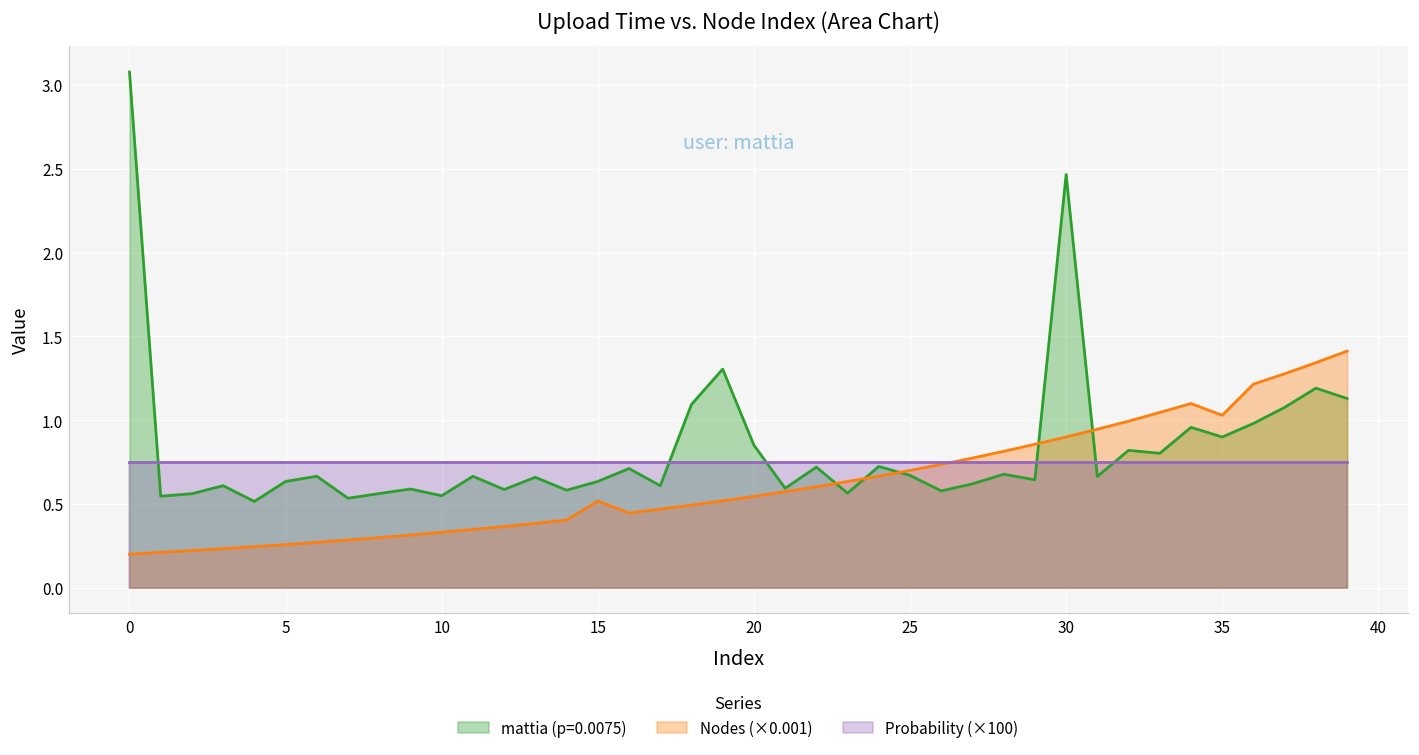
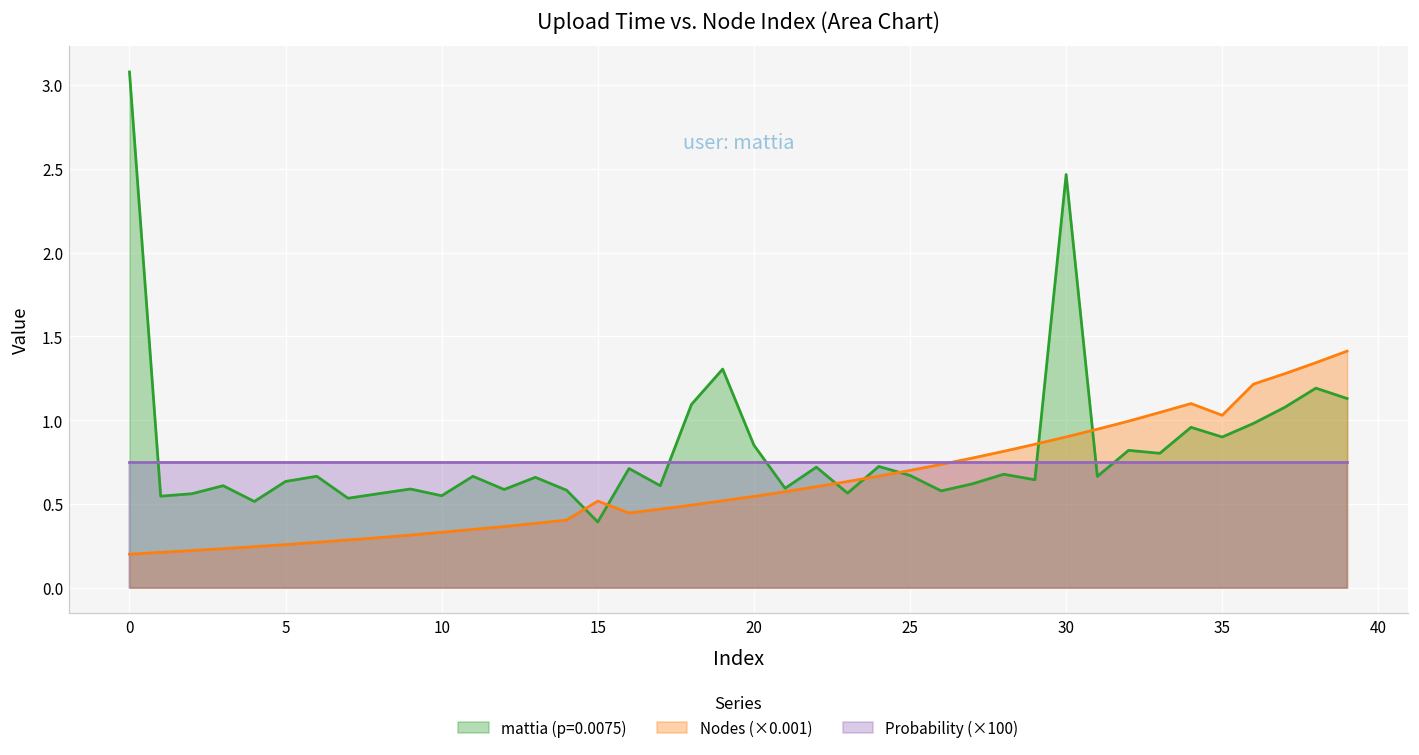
  {
    "mattia (p=0.0075)": {
      "0": 3.08,
      "5": 0.63,
      "10": 0.55,
-     "15": 0.63,
+     "15": 0.39,
      "20": 0.85,
      "25": 0.67,
      "30": 2.47,
      "35": 0.90
    },
    "Nodes (×0.001)": {
      "0": 0.20,
      "5": 0.26,
      "10": 0.33,
      "15": 0.52,
      "20": 0.55,
      "25": 0.70,
      "30": 0.90,
      "35": 1.03
    },
    "Probability (×100)": {
      "0": 0.75,
      "5": 0.75,
      "10": 0.75,
      "15": 0.75,
      "20": 0.75,
      "25": 0.75,
      "30": 0.75,
      "35": 0.75
    }
  }
